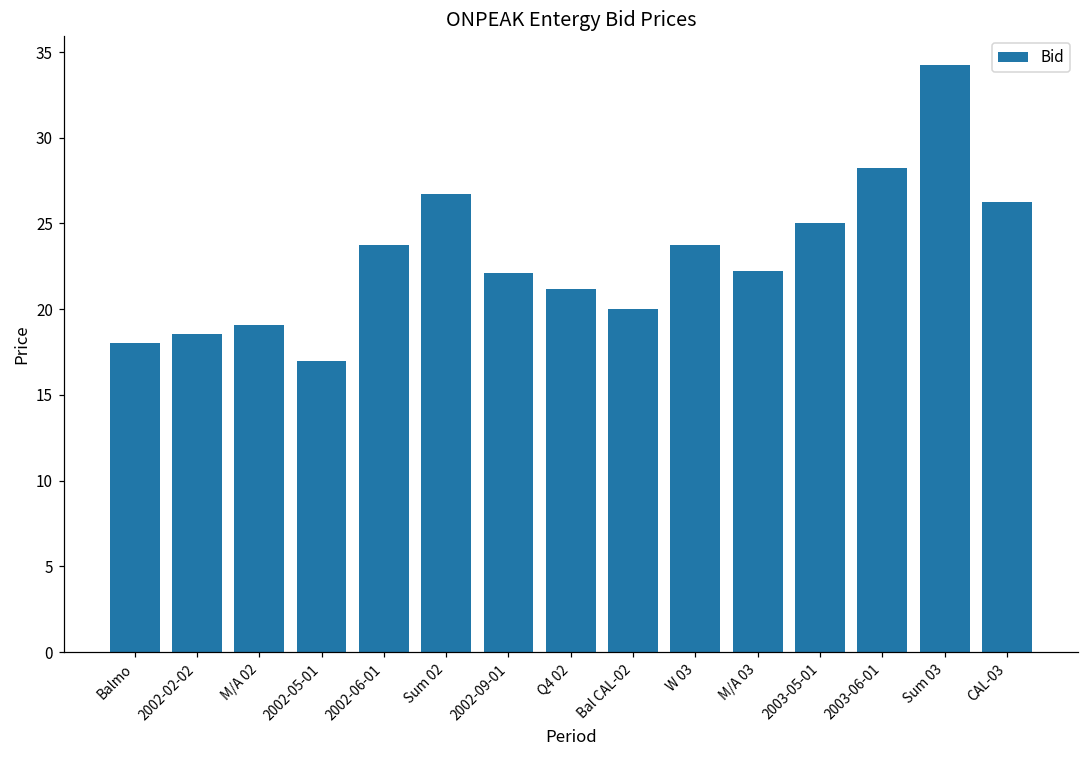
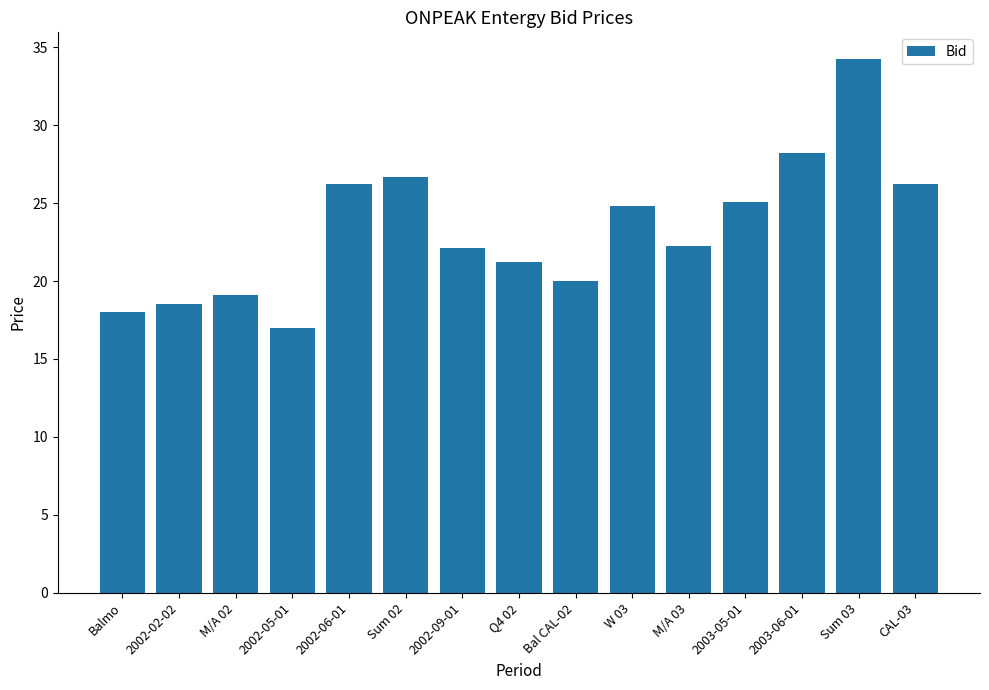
  {
    "Balmo": 18.0,
    "2002-02-02": 18.6,
    "M/A 02": 19.1,
    "2002-05-01": 17.0,
-   "2002-06-01": 23.8,
+   "2002-06-01": 26.3,
    "Sum 02": 26.7,
    "2002-09-01": 22.1,
    "Q4 02": 21.2,
    "Bal CAL-02": 20.0,
-   "W 03": 23.8,
+   "W 03": 24.8,
    "M/A 03": 22.3,
    "2003-05-01": 25.1,
    "2003-06-01": 28.3,
    "Sum 03": 34.3,
    "CAL-03": 26.3
  }
